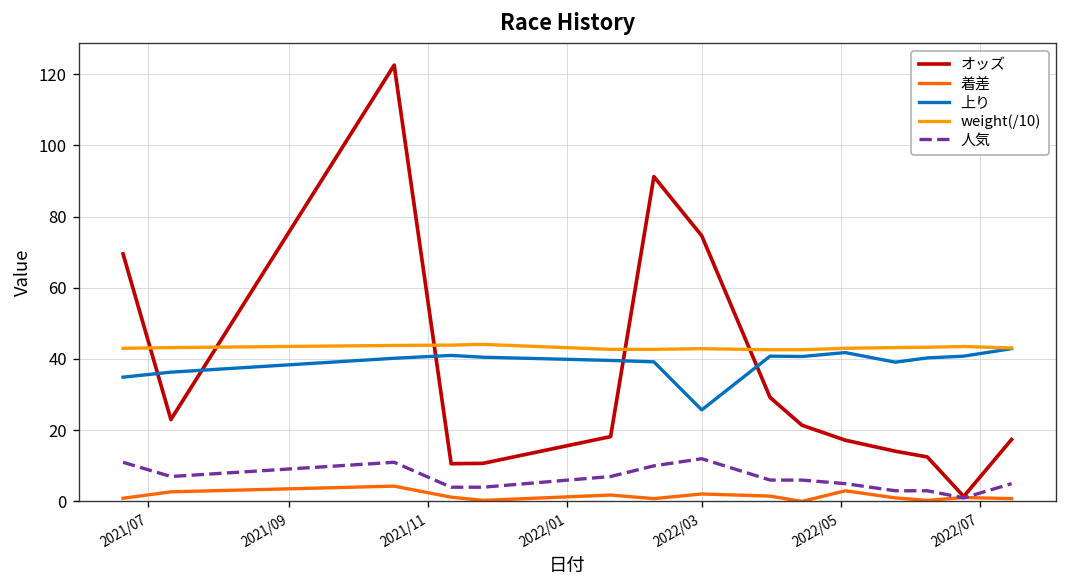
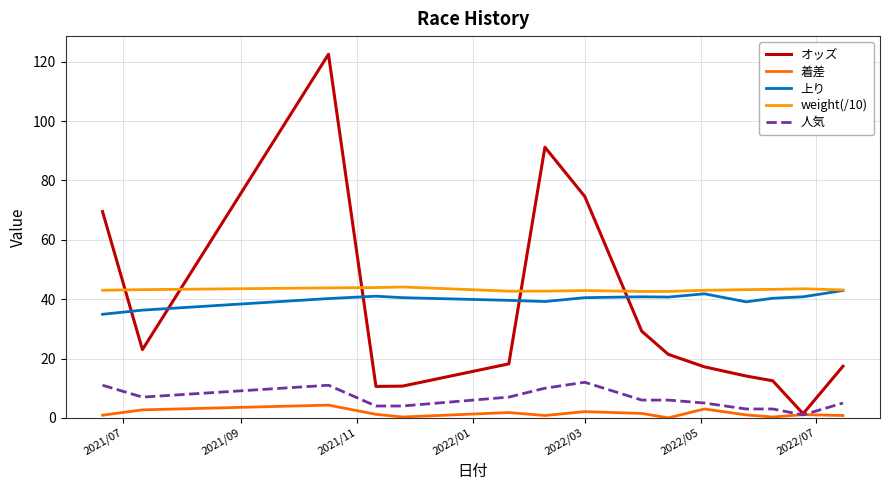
  {
    "オッズ": {
      "2022/03": 75
    },
    "上り": {
-     "2022/03": 26
+     "2022/03": 41
    },
    "人気": {
      "2022/03": 12
    }
  }
